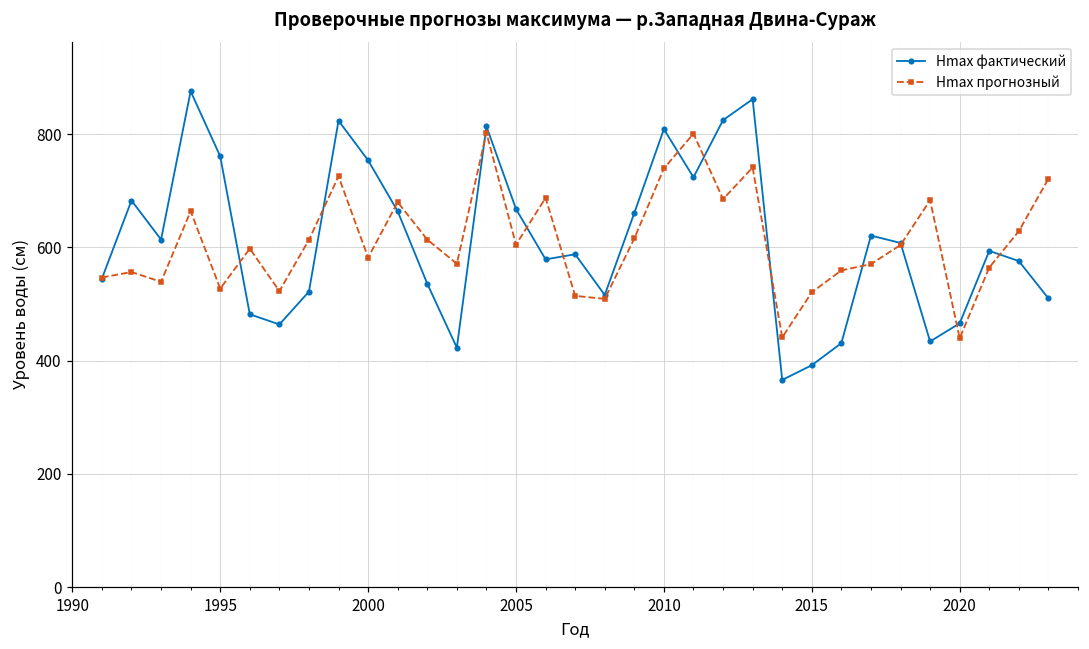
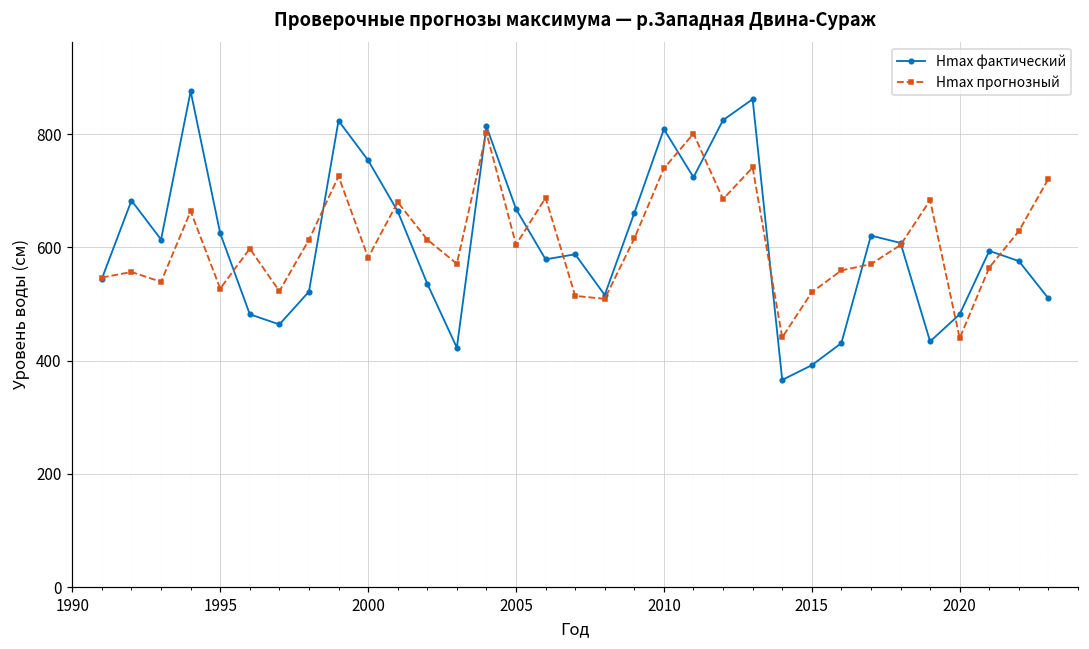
  {
    "Hmax фактический": {
-     "1995": 760,
+     "1995": 630,
      "2000": 750,
      "2005": 670,
      "2010": 810,
      "2015": 390,
-     "2020": 470
+     "2020": 480
    },
    "Hmax прогнозный": {
      "1995": 530,
      "2000": 580,
      "2005": 610,
      "2010": 740,
      "2015": 520,
      "2020": 440
    }
  }
